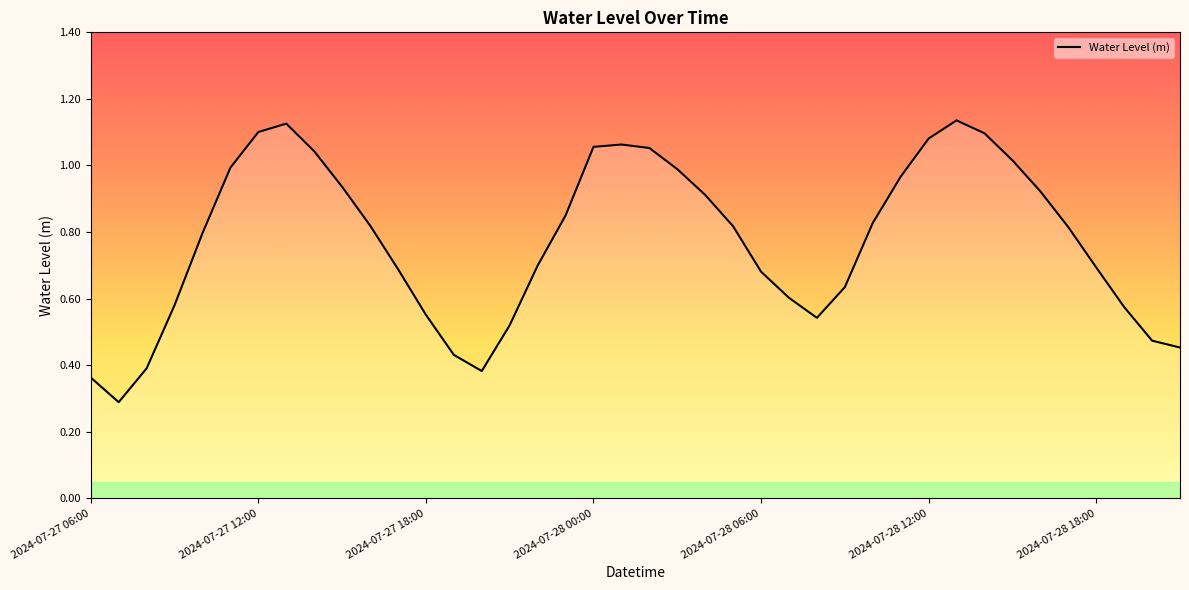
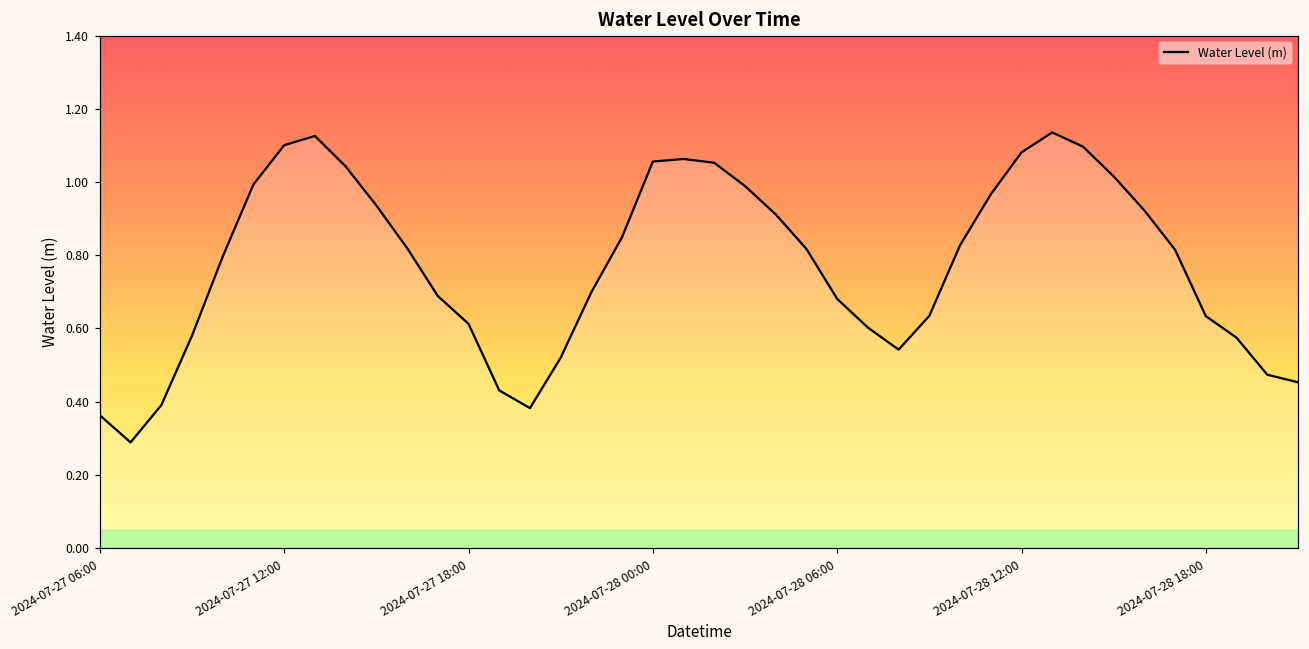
  {
    "2024-07-27 06:00": 0.36,
    "2024-07-27 12:00": 1.10,
-   "2024-07-27 18:00": 0.55,
+   "2024-07-27 18:00": 0.61,
    "2024-07-28 00:00": 1.06,
    "2024-07-28 06:00": 0.68,
    "2024-07-28 12:00": 1.08,
-   "2024-07-28 18:00": 0.69
+   "2024-07-28 18:00": 0.63
  }
